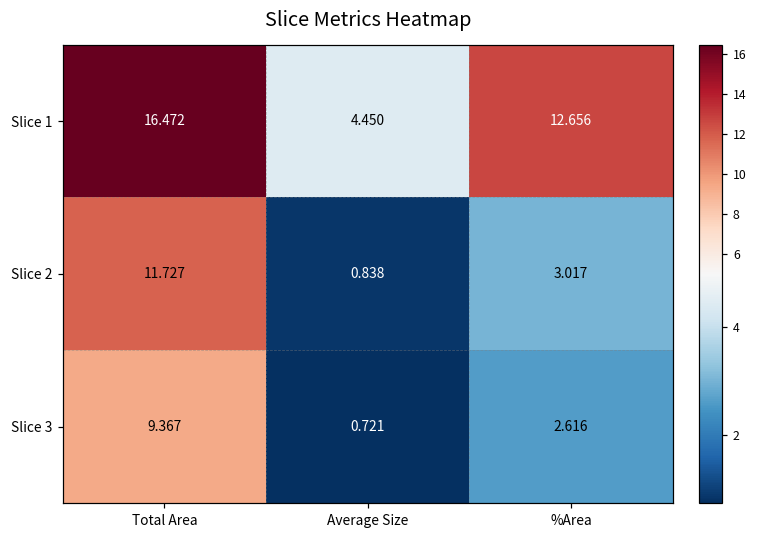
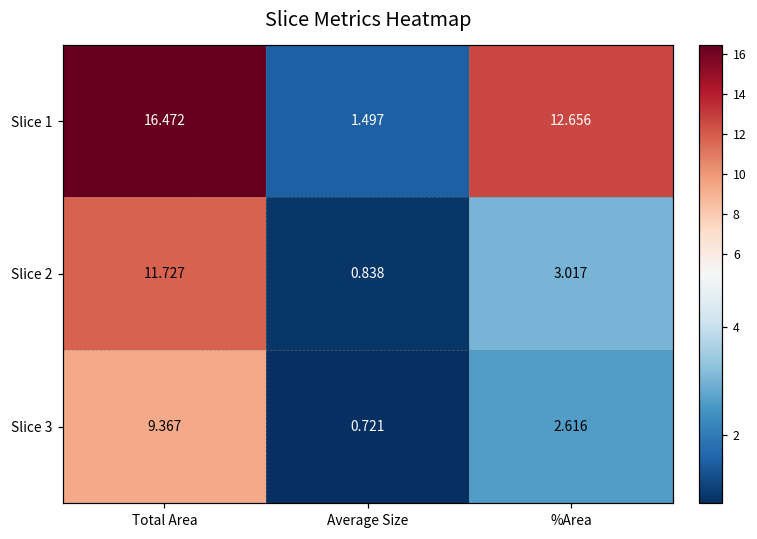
  {
    "Slice 1": {
      "Total Area": 16.472,
-     "Average Size": 4.450,
+     "Average Size": 1.497,
      "%Area": 12.656
    },
    "Slice 2": {
      "Total Area": 11.727,
      "Average Size": 0.838,
      "%Area": 3.017
    },
    "Slice 3": {
      "Total Area": 9.367,
      "Average Size": 0.721,
      "%Area": 2.616
    }
  }
